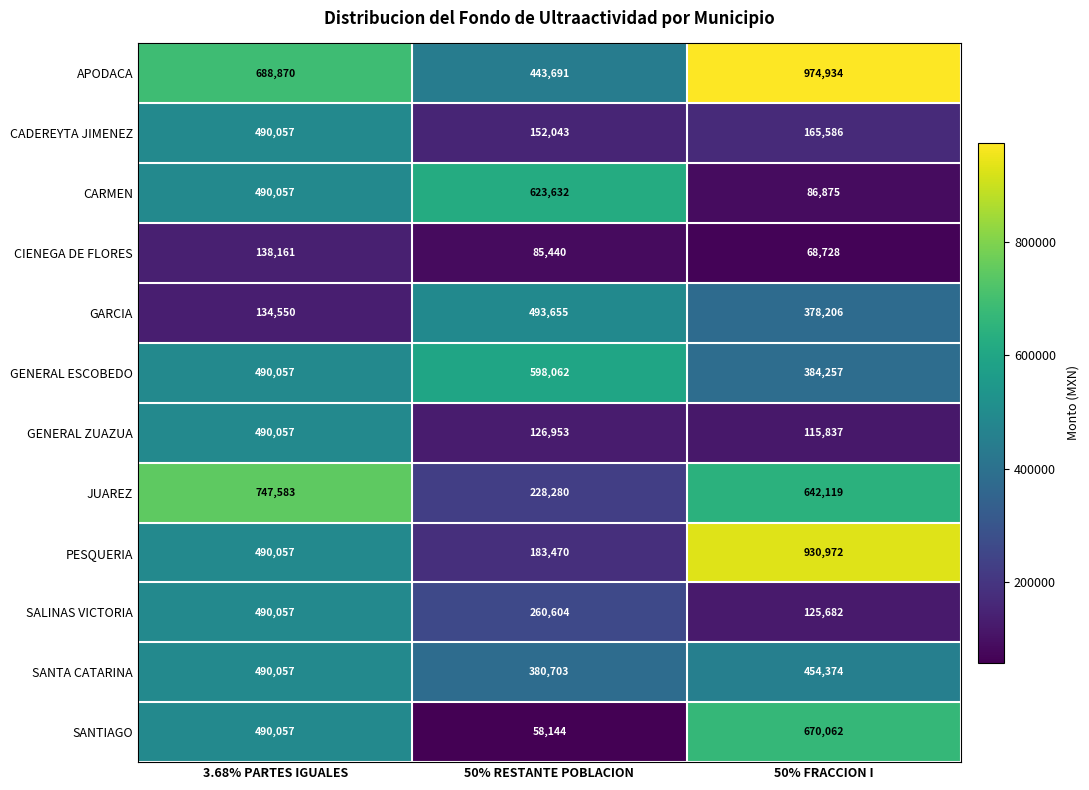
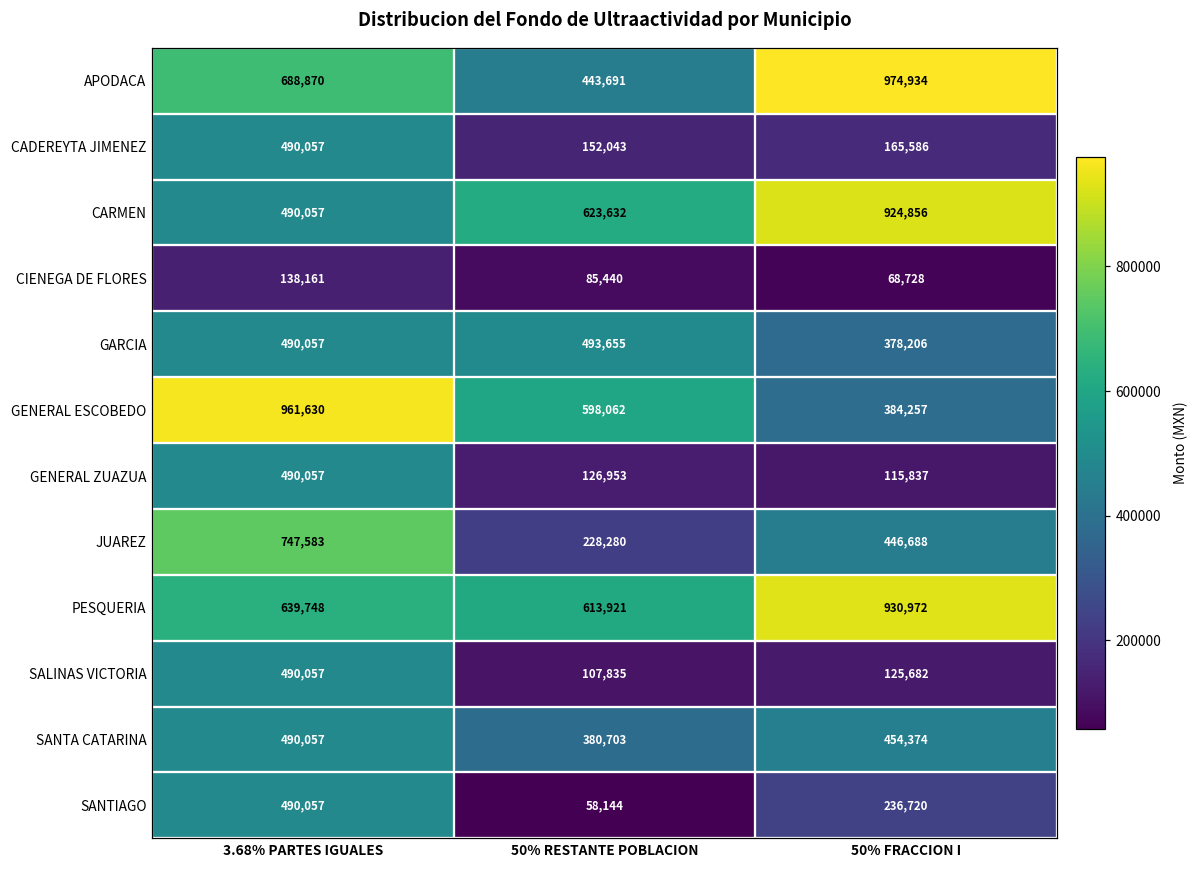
  {
    "APODACA": {
      "3.68% PARTES IGUALES": "688,870",
      "50% RESTANTE POBLACION": "443,691",
      "50% FRACCION I": "974,934"
    },
    "CADEREYTA JIMENEZ": {
      "3.68% PARTES IGUALES": "490,057",
      "50% RESTANTE POBLACION": "152,043",
      "50% FRACCION I": "165,586"
    },
    "CARMEN": {
      "3.68% PARTES IGUALES": "490,057",
      "50% RESTANTE POBLACION": "623,632",
-     "50% FRACCION I": "86,875"
+     "50% FRACCION I": "924,856"
    },
    "CIENEGA DE FLORES": {
      "3.68% PARTES IGUALES": "138,161",
      "50% RESTANTE POBLACION": "85,440",
      "50% FRACCION I": "68,728"
    },
    "GARCIA": {
-     "3.68% PARTES IGUALES": "134,550",
+     "3.68% PARTES IGUALES": "490,057",
      "50% RESTANTE POBLACION": "493,655",
      "50% FRACCION I": "378,206"
    },
    "GENERAL ESCOBEDO": {
-     "3.68% PARTES IGUALES": "490,057",
+     "3.68% PARTES IGUALES": "961,630",
      "50% RESTANTE POBLACION": "598,062",
      "50% FRACCION I": "384,257"
    },
    "GENERAL ZUAZUA": {
      "3.68% PARTES IGUALES": "490,057",
      "50% RESTANTE POBLACION": "126,953",
      "50% FRACCION I": "115,837"
    },
    "JUAREZ": {
      "3.68% PARTES IGUALES": "747,583",
      "50% RESTANTE POBLACION": "228,280",
-     "50% FRACCION I": "642,119"
+     "50% FRACCION I": "446,688"
    },
    "PESQUERIA": {
-     "3.68% PARTES IGUALES": "490,057",
-     "50% RESTANTE POBLACION": "183,470",
+     "3.68% PARTES IGUALES": "639,748",
+     "50% RESTANTE POBLACION": "613,921",
      "50% FRACCION I": "930,972"
    },
    "SALINAS VICTORIA": {
      "3.68% PARTES IGUALES": "490,057",
-     "50% RESTANTE POBLACION": "260,604",
+     "50% RESTANTE POBLACION": "107,835",
      "50% FRACCION I": "125,682"
    },
    "SANTA CATARINA": {
      "3.68% PARTES IGUALES": "490,057",
      "50% RESTANTE POBLACION": "380,703",
      "50% FRACCION I": "454,374"
    },
    "SANTIAGO": {
      "3.68% PARTES IGUALES": "490,057",
      "50% RESTANTE POBLACION": "58,144",
-     "50% FRACCION I": "670,062"
+     "50% FRACCION I": "236,720"
    }
  }
